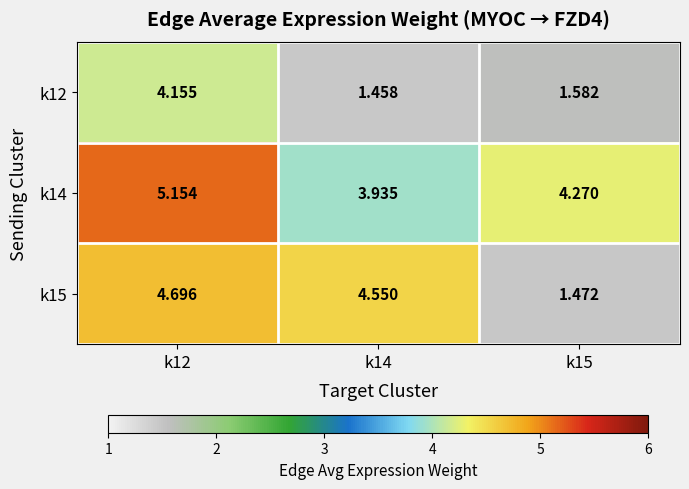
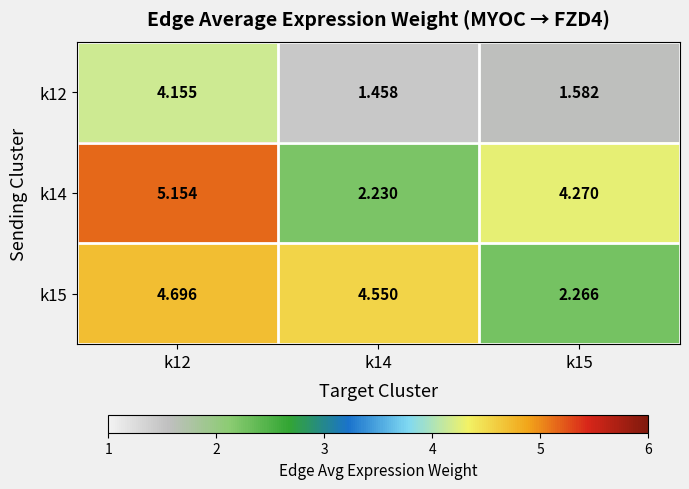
  {
    "k12": {
      "k12": 4.155,
      "k14": 1.458,
      "k15": 1.582
    },
    "k14": {
      "k12": 5.154,
-     "k14": 3.935,
+     "k14": 2.230,
      "k15": 4.270
    },
    "k15": {
      "k12": 4.696,
      "k14": 4.550,
-     "k15": 1.472
+     "k15": 2.266
    }
  }
